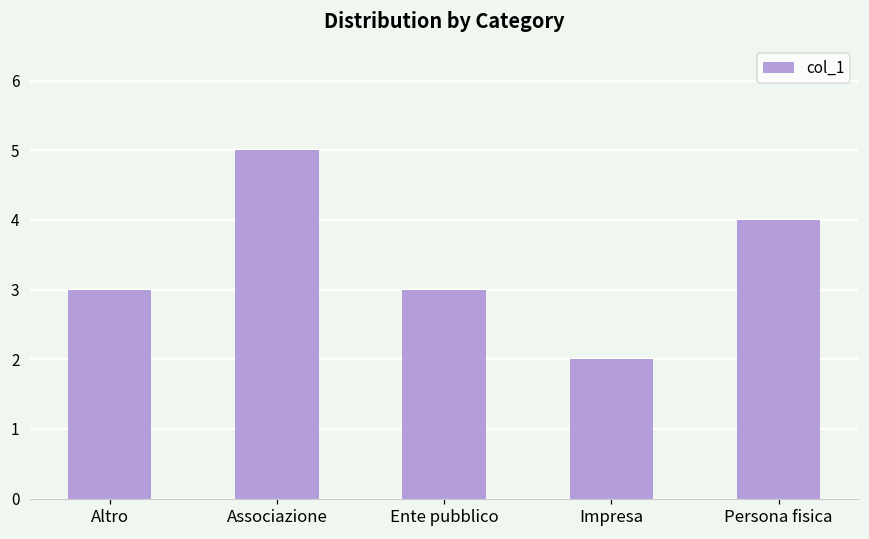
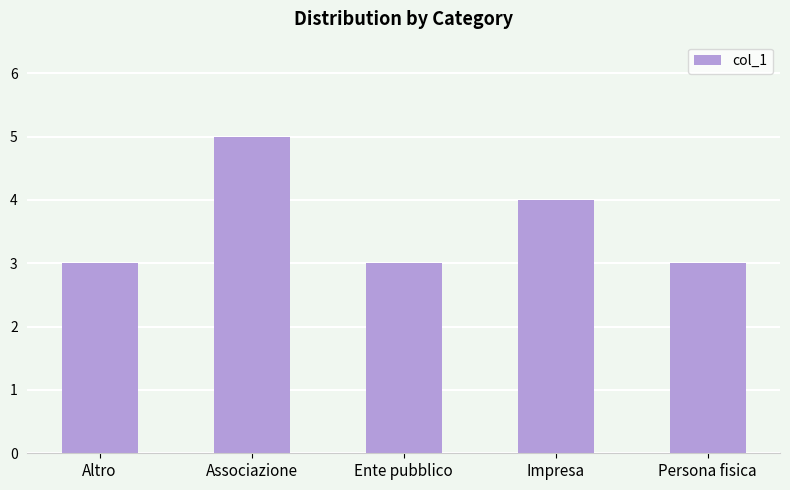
  {
    "Altro": 3,
    "Associazione": 5,
    "Ente pubblico": 3,
-   "Impresa": 2,
-   "Persona fisica": 4
+   "Impresa": 4,
+   "Persona fisica": 3
  }
